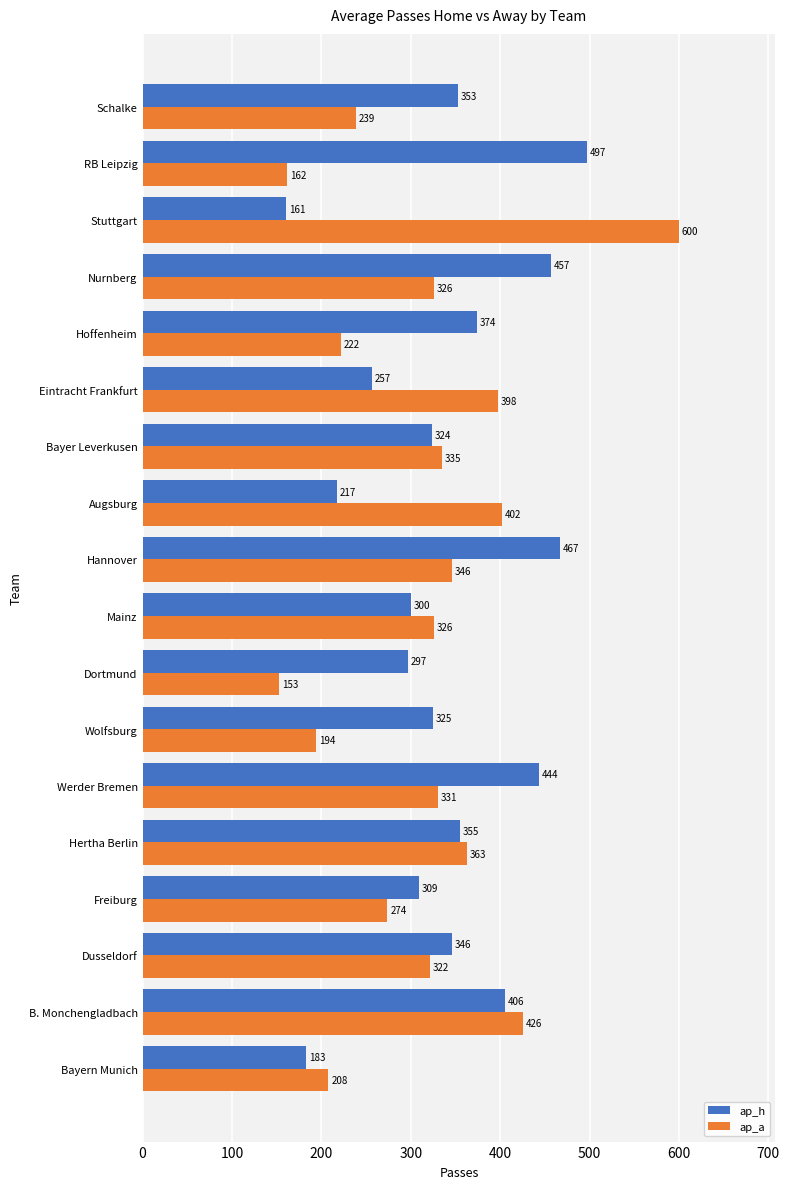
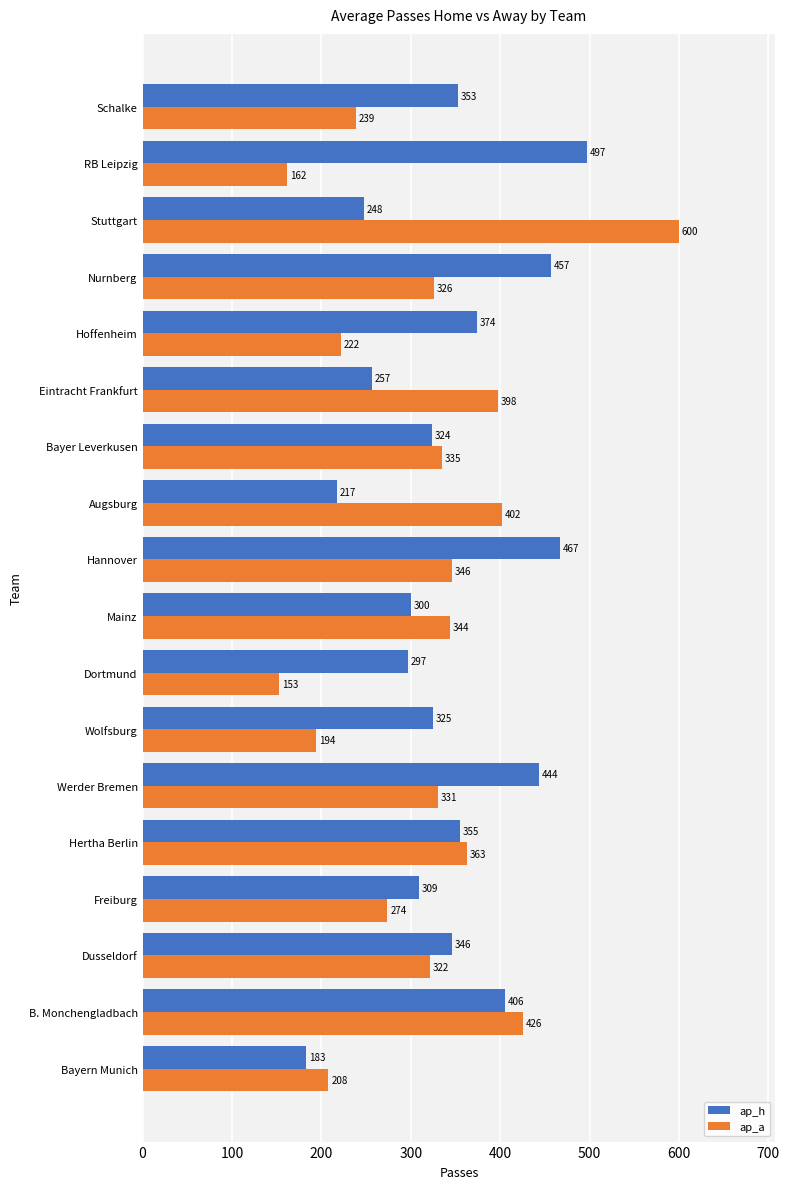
  {
    "ap_h": {
      "Schalke": 353,
      "RB Leipzig": 497,
-     "Stuttgart": 161,
+     "Stuttgart": 248,
      "Nurnberg": 457,
      "Hoffenheim": 374,
      "Eintracht Frankfurt": 257,
      "Bayer Leverkusen": 324,
      "Augsburg": 217,
      "Hannover": 467,
      "Mainz": 300,
      "Dortmund": 297,
      "Wolfsburg": 325,
      "Werder Bremen": 444,
      "Hertha Berlin": 355,
      "Freiburg": 309,
      "Dusseldorf": 346,
      "B. Monchengladbach": 406,
      "Bayern Munich": 183
    },
    "ap_a": {
      "Schalke": 239,
      "RB Leipzig": 162,
      "Stuttgart": 600,
      "Nurnberg": 326,
      "Hoffenheim": 222,
      "Eintracht Frankfurt": 398,
      "Bayer Leverkusen": 335,
      "Augsburg": 402,
      "Hannover": 346,
-     "Mainz": 326,
+     "Mainz": 344,
      "Dortmund": 153,
      "Wolfsburg": 194,
      "Werder Bremen": 331,
      "Hertha Berlin": 363,
      "Freiburg": 274,
      "Dusseldorf": 322,
      "B. Monchengladbach": 426,
      "Bayern Munich": 208
    }
  }
